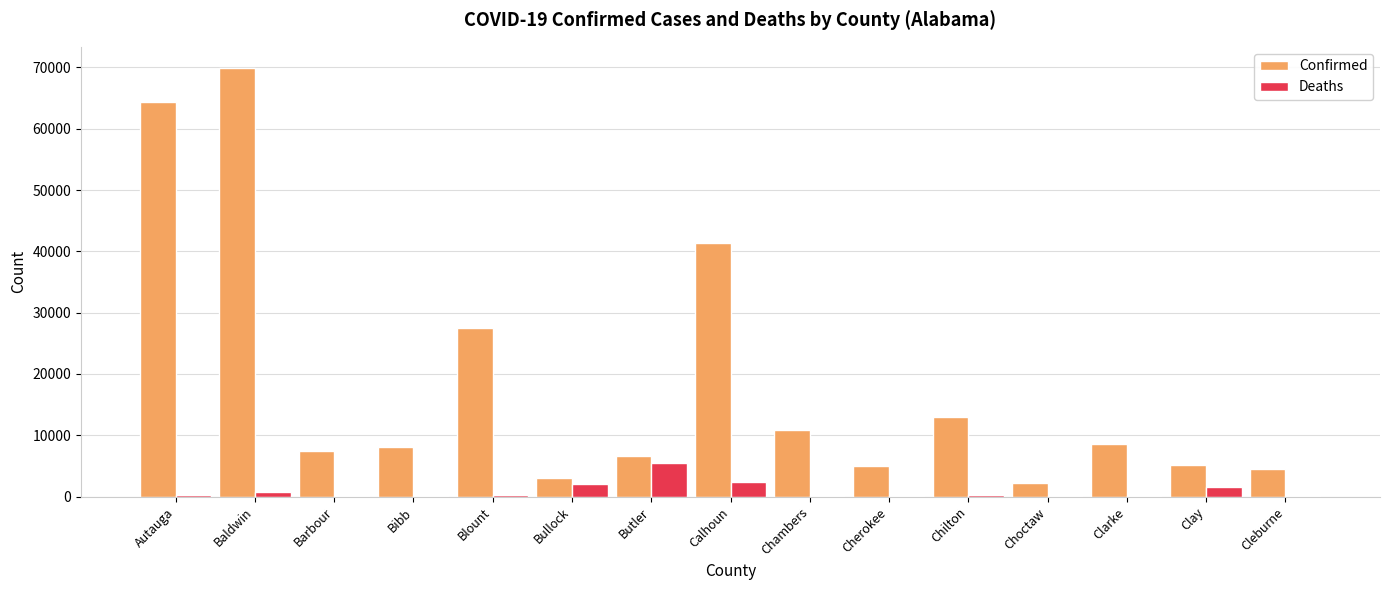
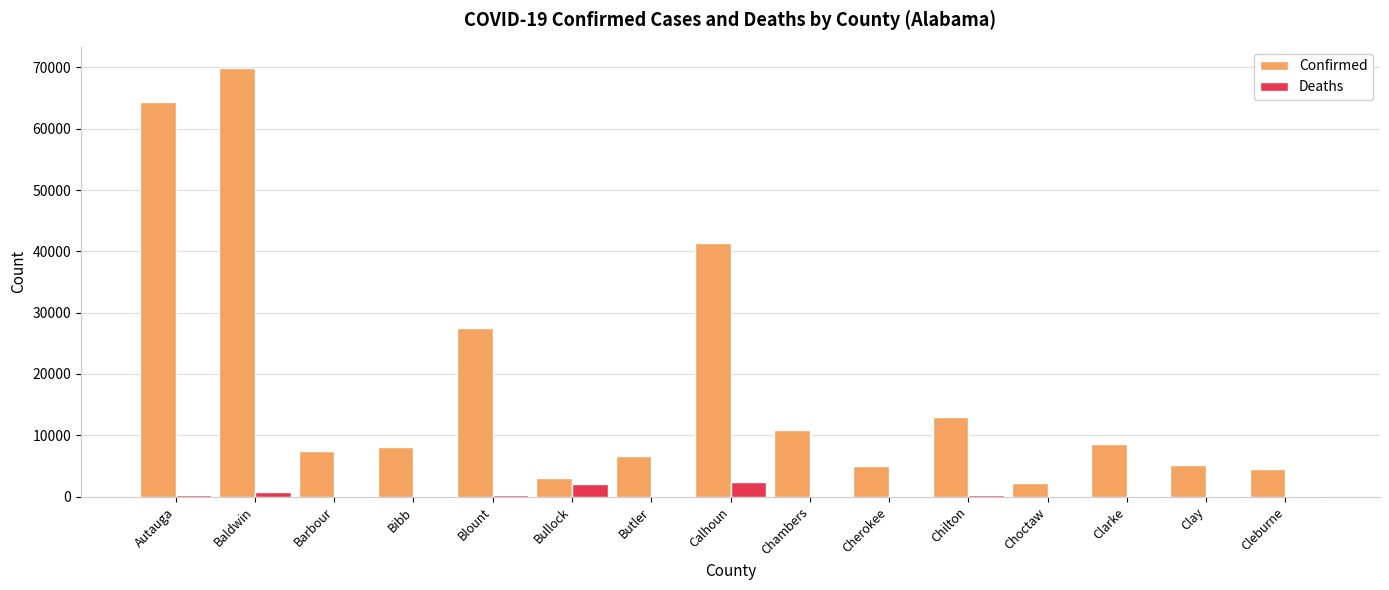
  {
    "Confirmed": {
      "Autauga": 64000,
      "Baldwin": 70000,
      "Barbour": 7000,
      "Bibb": 8000,
      "Blount": 27000,
      "Bullock": 3000,
      "Butler": 7000,
      "Calhoun": 41000,
      "Chambers": 11000,
      "Cherokee": 5000,
      "Chilton": 13000,
      "Choctaw": 2000,
      "Clarke": 9000,
      "Clay": 5000,
      "Cleburne": 4000
    },
    "Deaths": {
      "Baldwin": 1000,
      "Bullock": 2000,
-     "Butler": 5000,
+     "Butler": 0,
      "Calhoun": 2000,
-     "Clay": 2000
+     "Clay": 0
    }
  }
